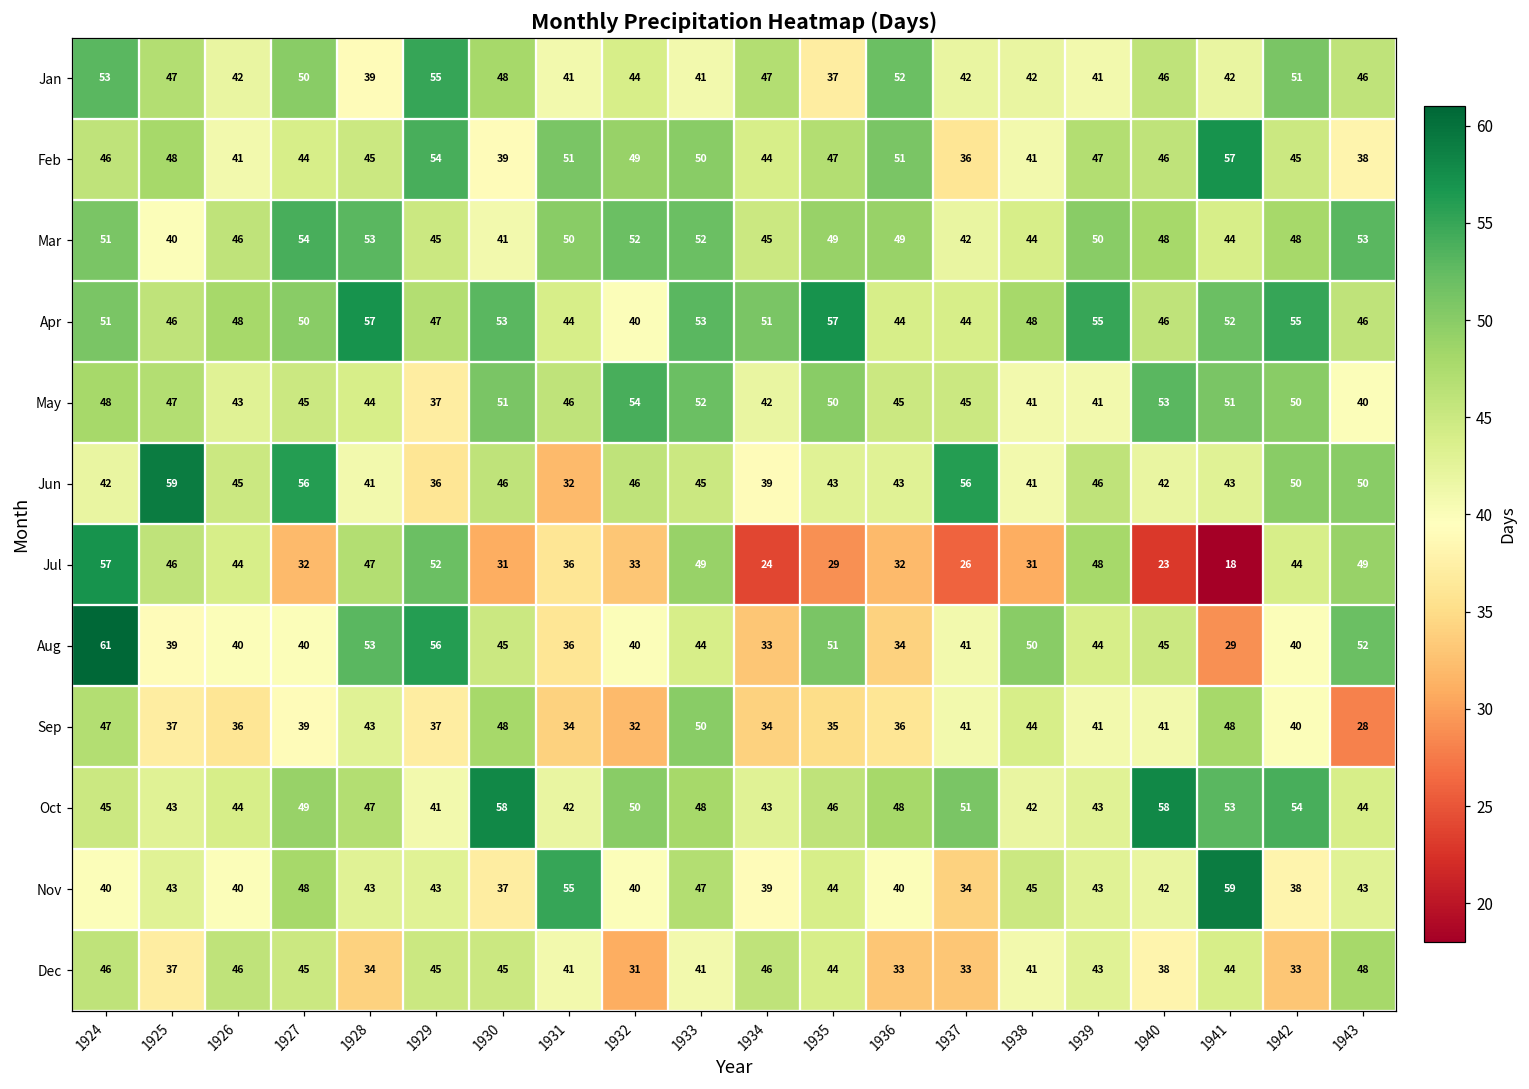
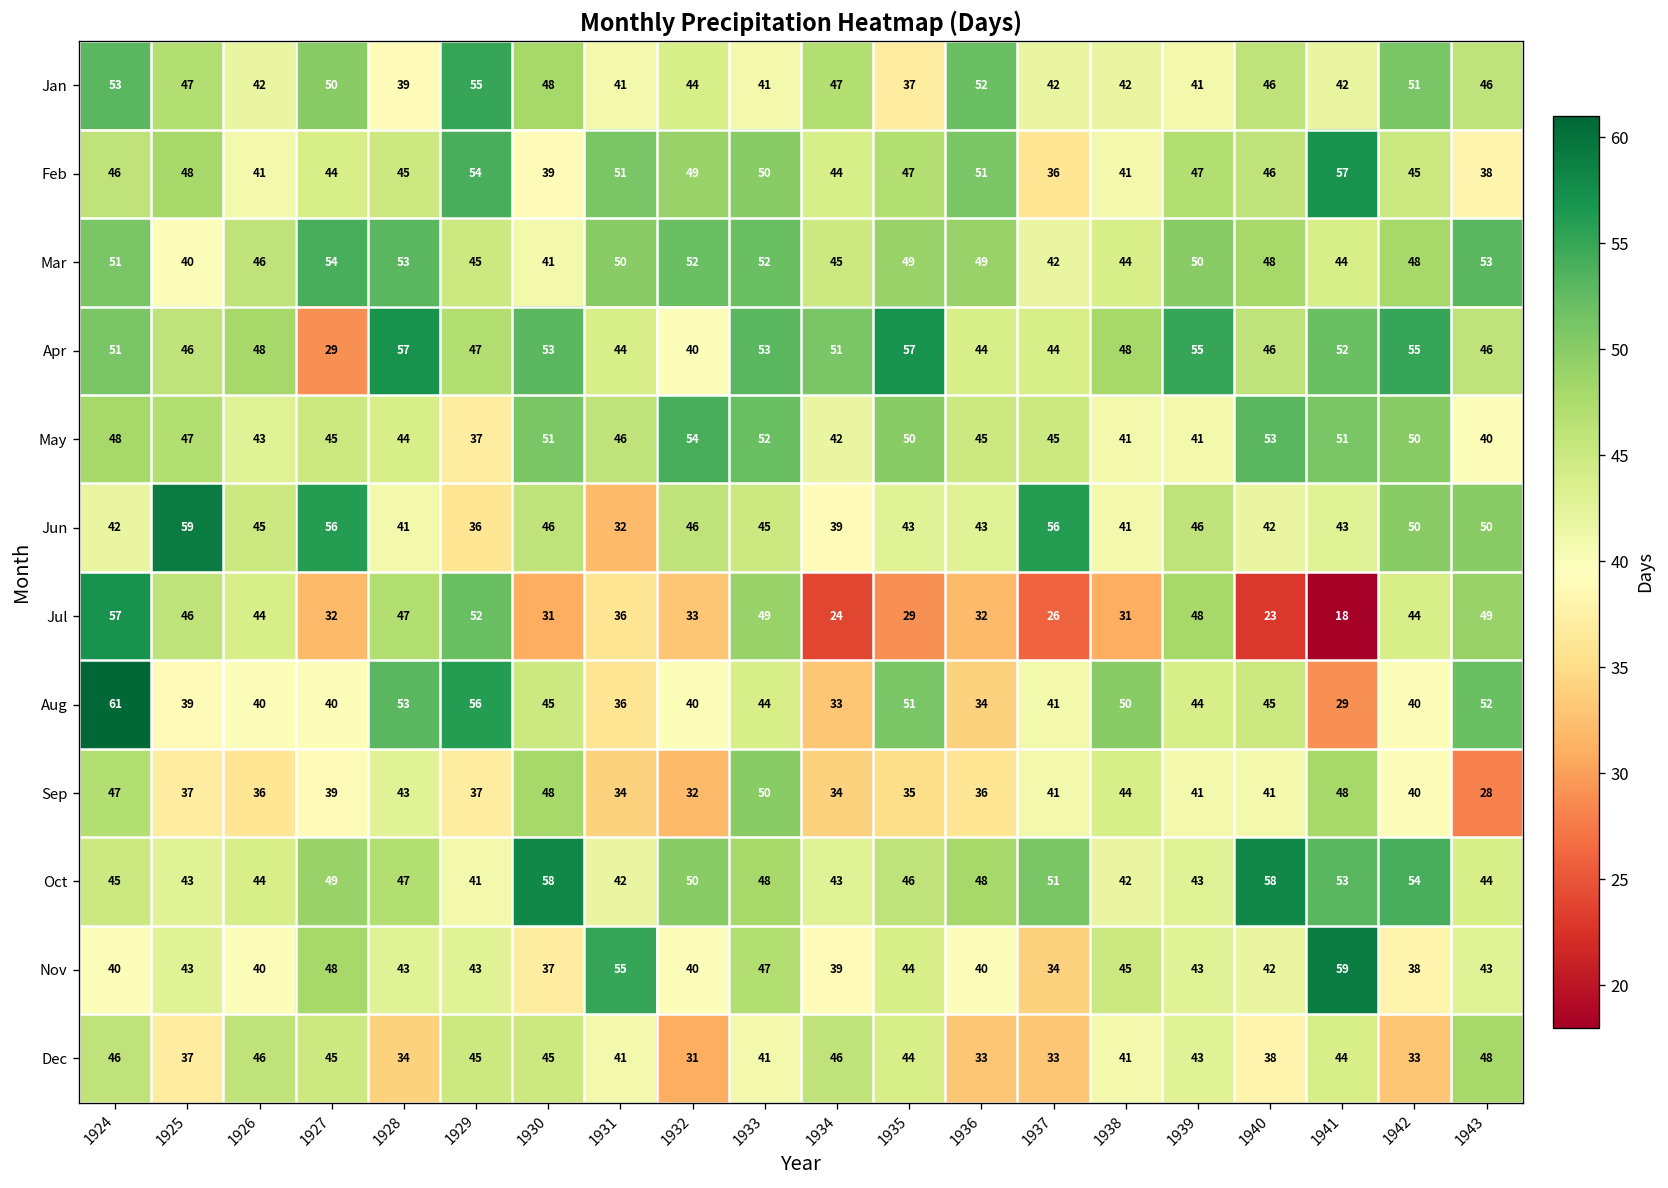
  {
    "Apr": {
      "1924": 51,
      "1925": 46,
      "1926": 48,
-     "1927": 50,
+     "1927": 29,
      "1928": 57,
      "1929": 47,
      "1930": 53,
      "1931": 44,
      "1932": 40,
      "1933": 53,
      "1934": 51,
      "1935": 57,
      "1936": 44,
      "1937": 44,
      "1938": 48,
      "1939": 55,
      "1940": 46,
      "1941": 52,
      "1942": 55,
      "1943": 46
    }
  }
